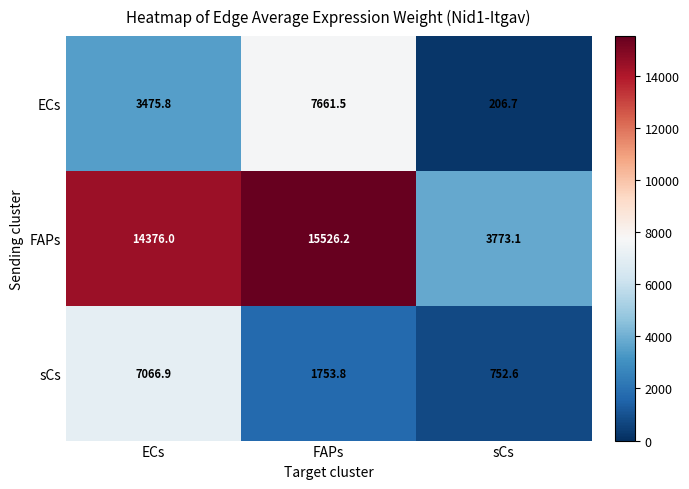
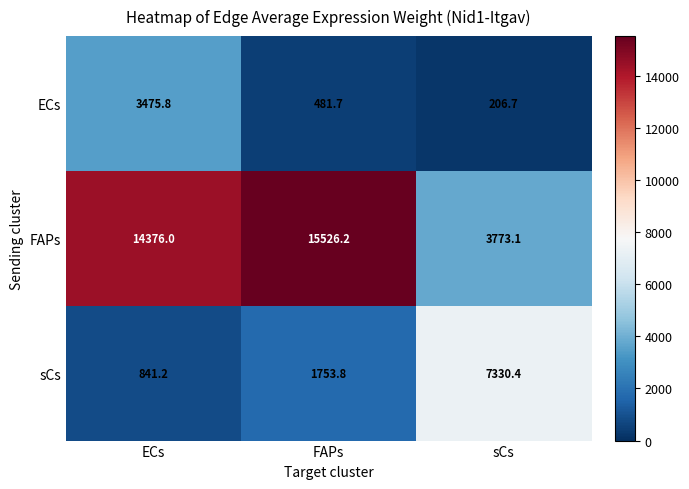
  {
    "ECs": {
      "ECs": 3475.8,
-     "FAPs": 7661.5,
+     "FAPs": 481.7,
      "sCs": 206.7
    },
    "FAPs": {
      "ECs": 14376.0,
      "FAPs": 15526.2,
      "sCs": 3773.1
    },
    "sCs": {
-     "ECs": 7066.9,
+     "ECs": 841.2,
      "FAPs": 1753.8,
-     "sCs": 752.6
+     "sCs": 7330.4
    }
  }
